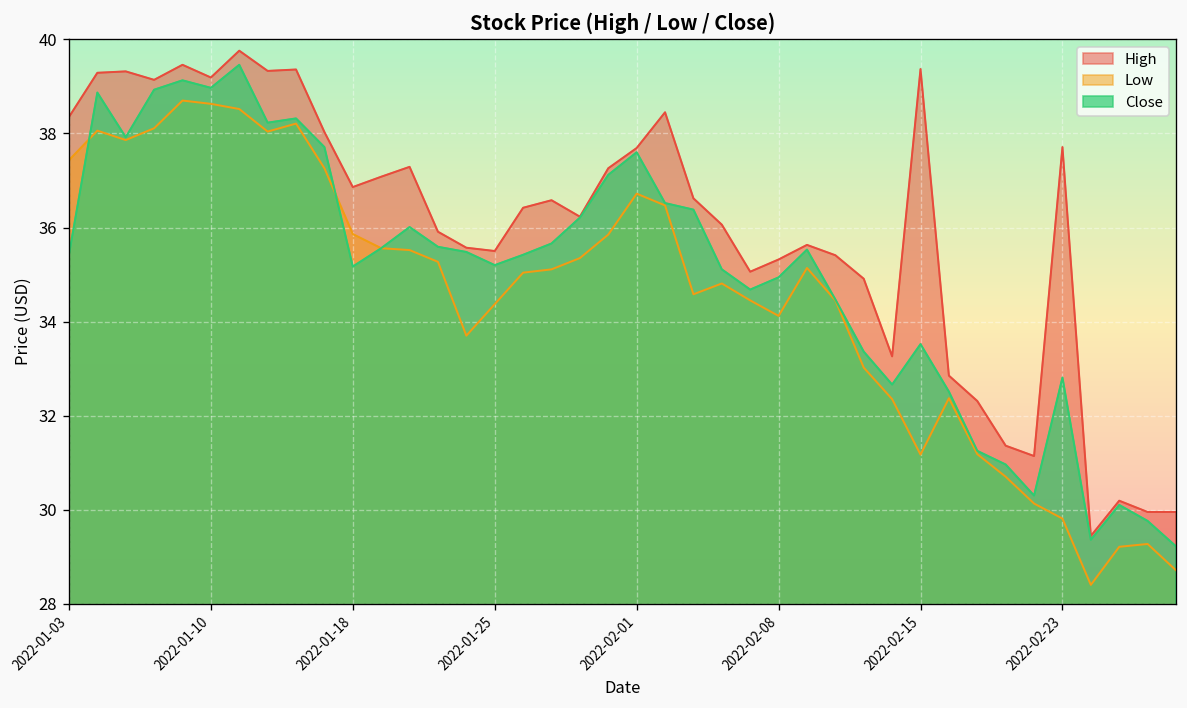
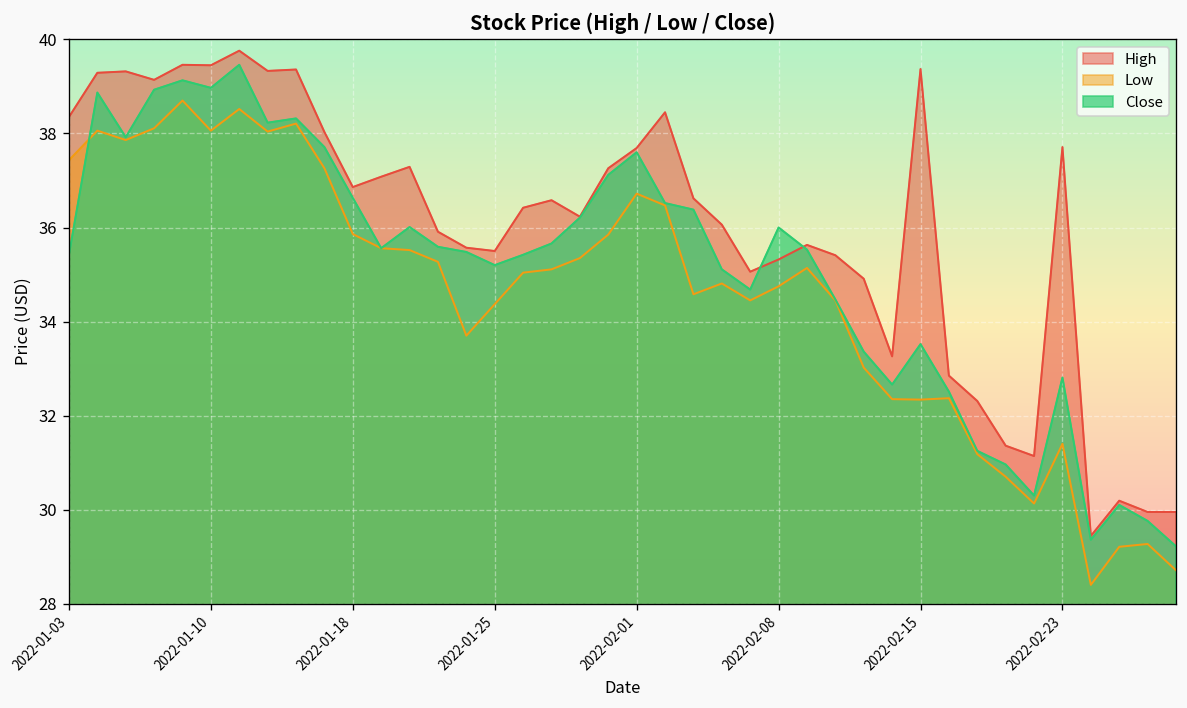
  {
    "High": {
      "2022-01-03": 38.4,
-     "2022-01-10": 39.2,
+     "2022-01-10": 39.5,
      "2022-01-18": 36.9,
      "2022-01-25": 35.5,
      "2022-02-01": 37.7,
      "2022-02-08": 35.3,
      "2022-02-15": 39.4,
      "2022-02-23": 37.7
    },
    "Low": {
      "2022-01-03": 37.4,
-     "2022-01-10": 38.6,
+     "2022-01-10": 38.1,
      "2022-01-18": 35.9,
      "2022-01-25": 34.4,
      "2022-02-01": 36.7,
-     "2022-02-08": 34.1,
-     "2022-02-15": 31.2,
-     "2022-02-23": 29.8
+     "2022-02-08": 34.8,
+     "2022-02-15": 32.3,
+     "2022-02-23": 31.4
    },
    "Close": {
      "2022-01-03": 35.4,
      "2022-01-10": 39.0,
-     "2022-01-18": 35.2,
+     "2022-01-18": 36.6,
      "2022-01-25": 35.2,
      "2022-02-01": 37.6,
-     "2022-02-08": 34.9,
+     "2022-02-08": 36.0,
      "2022-02-15": 33.5,
      "2022-02-23": 32.8
    }
  }
